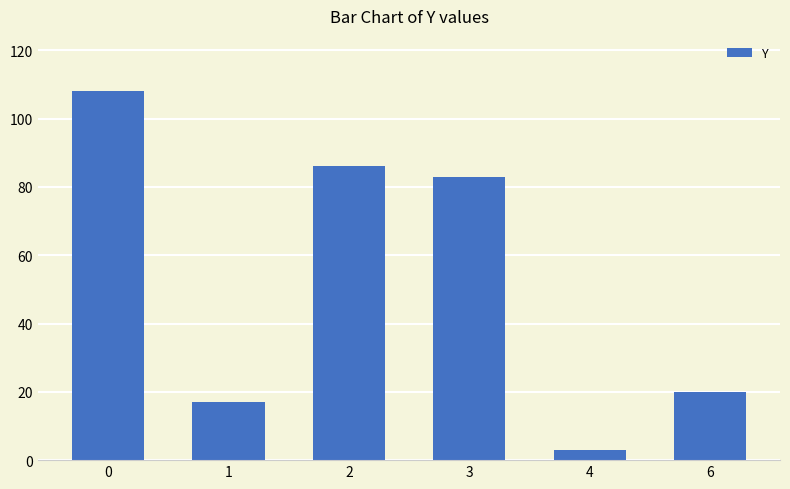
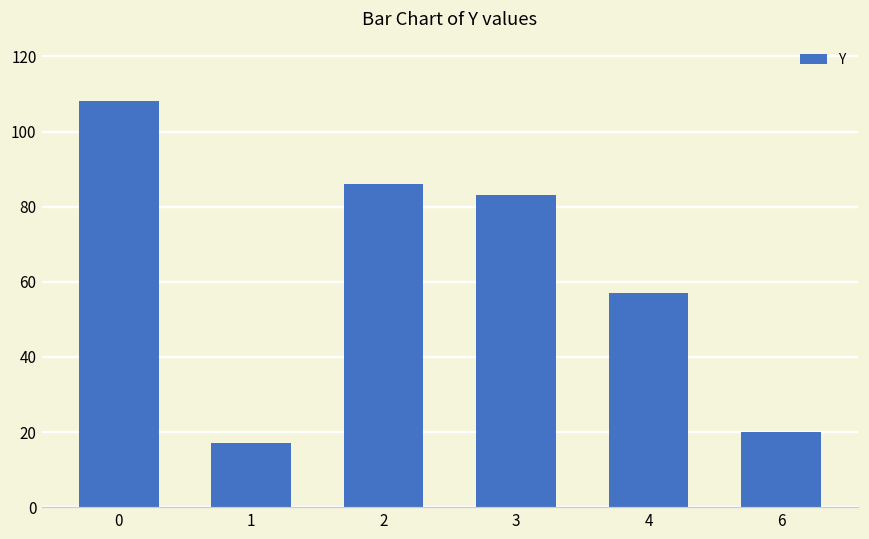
  {
    "0": 108,
    "1": 17,
    "2": 86,
    "3": 83,
-   "4": 3,
+   "4": 57,
    "6": 20
  }
